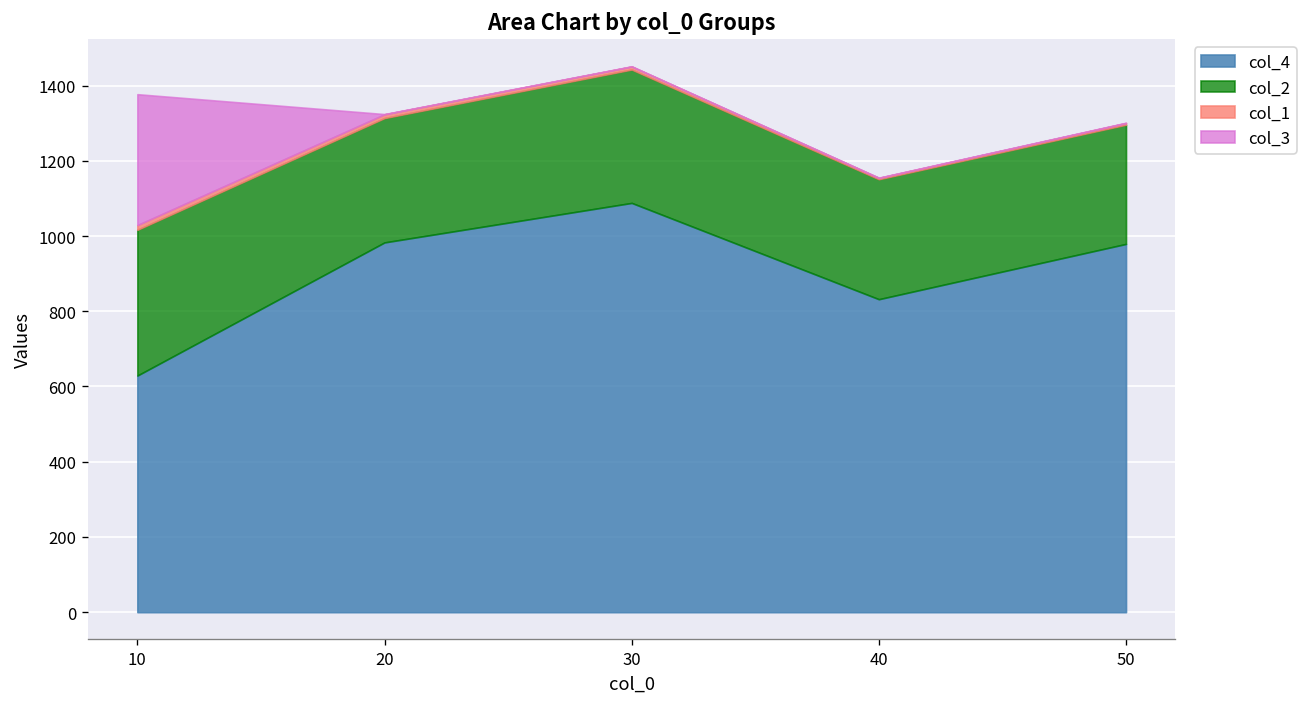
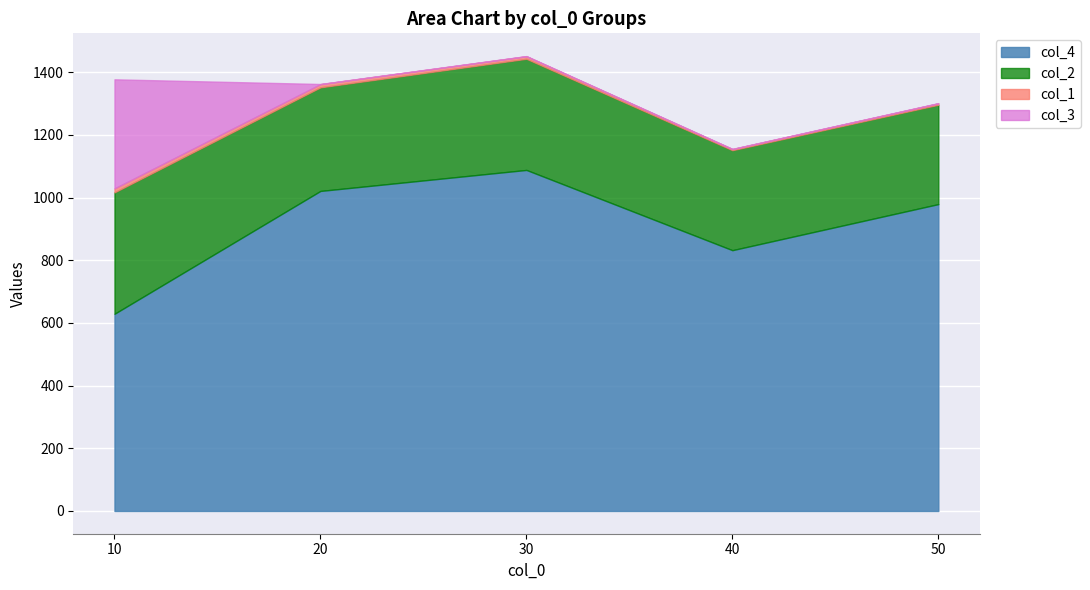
  {
    "col_4": {
      "10": 630,
-     "20": 980,
+     "20": 1020,
      "30": 1090,
      "40": 830,
      "50": 980
    },
    "col_2": {
      "10": 390,
      "20": 330,
      "30": 350
    },
    "col_1": {
      "10": 10
    },
    "col_3": {
      "10": 350
    }
  }
